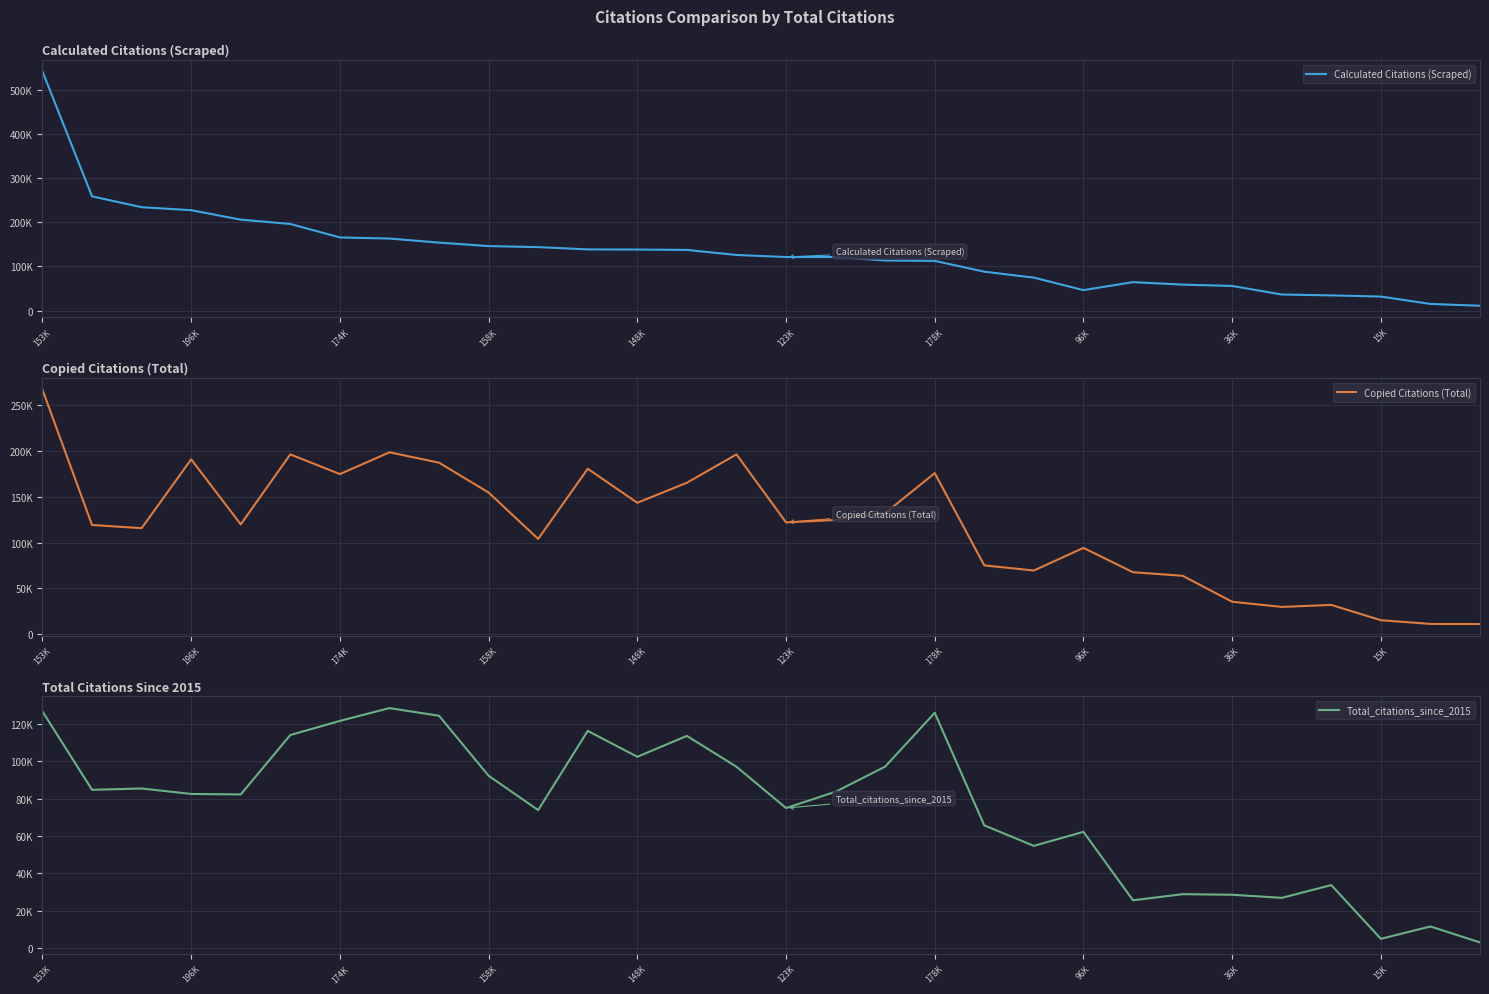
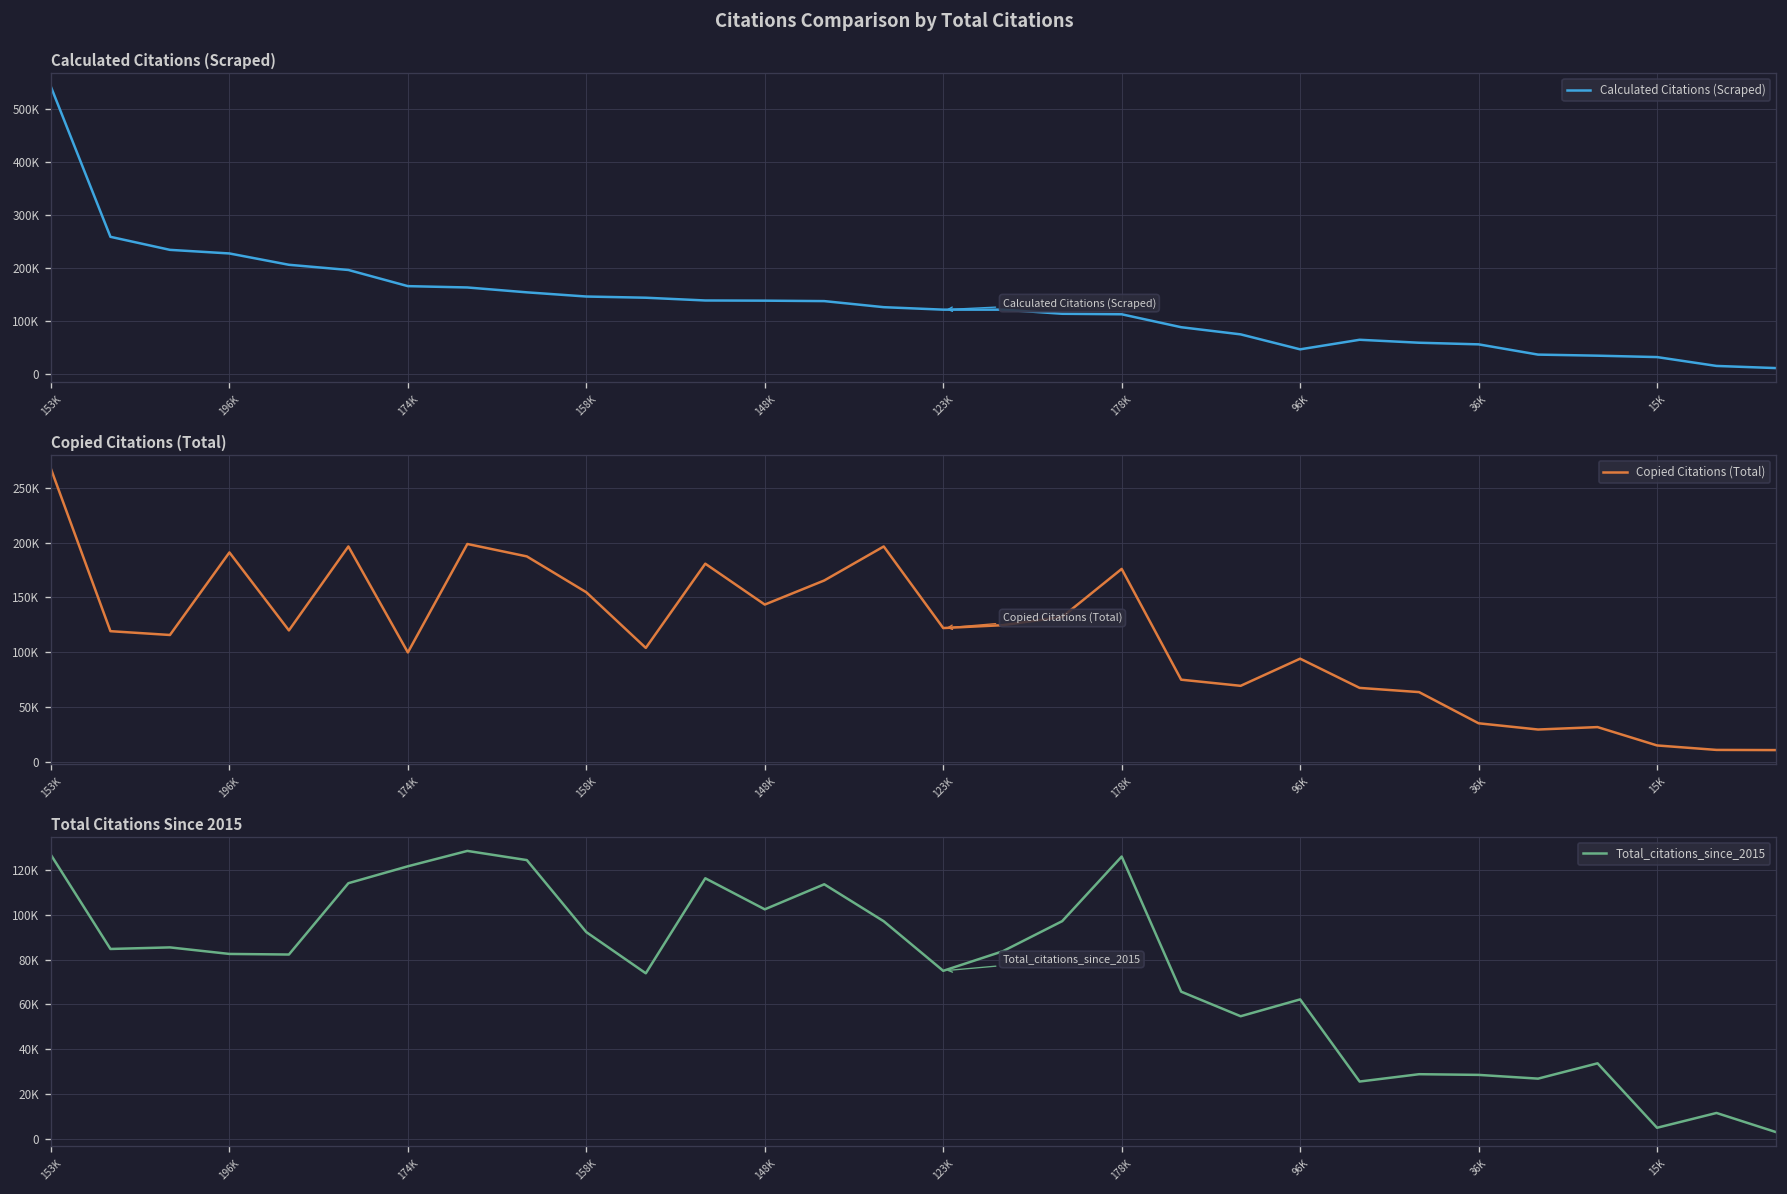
  {
    "Calculated Citations (Scraped)": {
      "153K": 540000,
      "196K": 230000,
      "174K": 170000,
      "158K": 150000,
      "148K": 140000,
      "123K": 120000,
      "178K": 110000,
      "96K": 50000,
      "36K": 60000,
      "15K": 30000
    },
    "Copied Citations (Total)": {
      "153K": 270000,
      "196K": 190000,
-     "174K": 170000,
+     "174K": 100000,
      "158K": 150000,
      "148K": 140000,
      "123K": 120000,
      "178K": 180000,
      "96K": 90000,
      "36K": 40000,
      "15K": 20000
    },
    "Total Citations Since 2015": {
      "153K": 127000,
      "196K": 83000,
      "174K": 122000,
      "158K": 92000,
      "148K": 102000,
      "123K": 75000,
      "178K": 126000,
      "96K": 62000,
      "36K": 28000,
      "15K": 5000
    }
  }
